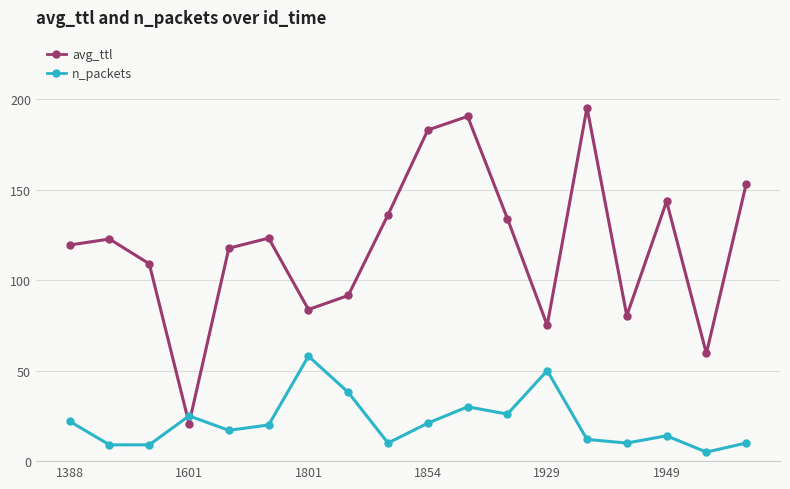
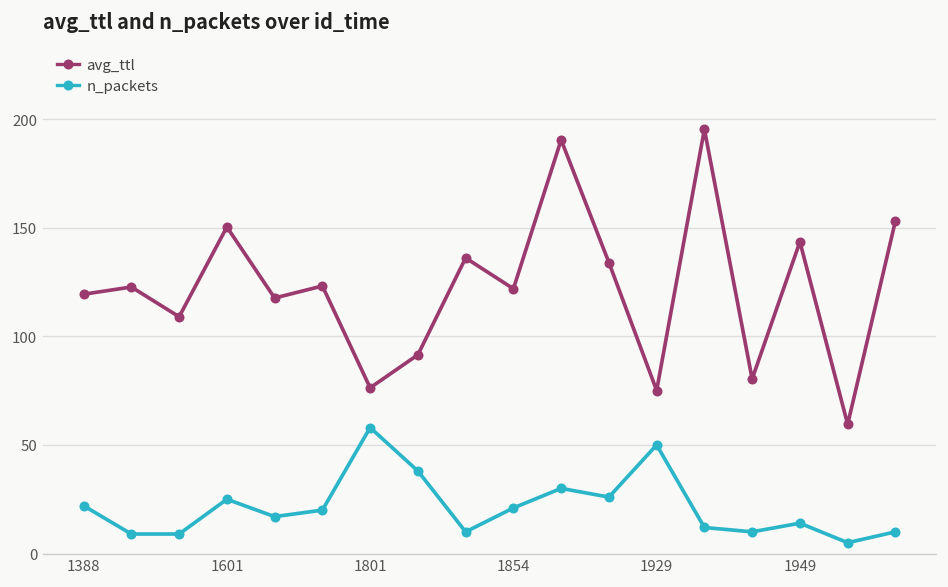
  {
    "avg_ttl": {
      "1388": 119,
-     "1601": 21,
-     "1801": 84,
-     "1854": 183,
+     "1601": 150,
+     "1801": 76,
+     "1854": 122,
      "1929": 75,
      "1949": 144
    },
    "n_packets": {
      "1388": 22,
      "1601": 25,
      "1801": 58,
      "1854": 21,
      "1929": 50,
      "1949": 14
    }
  }
